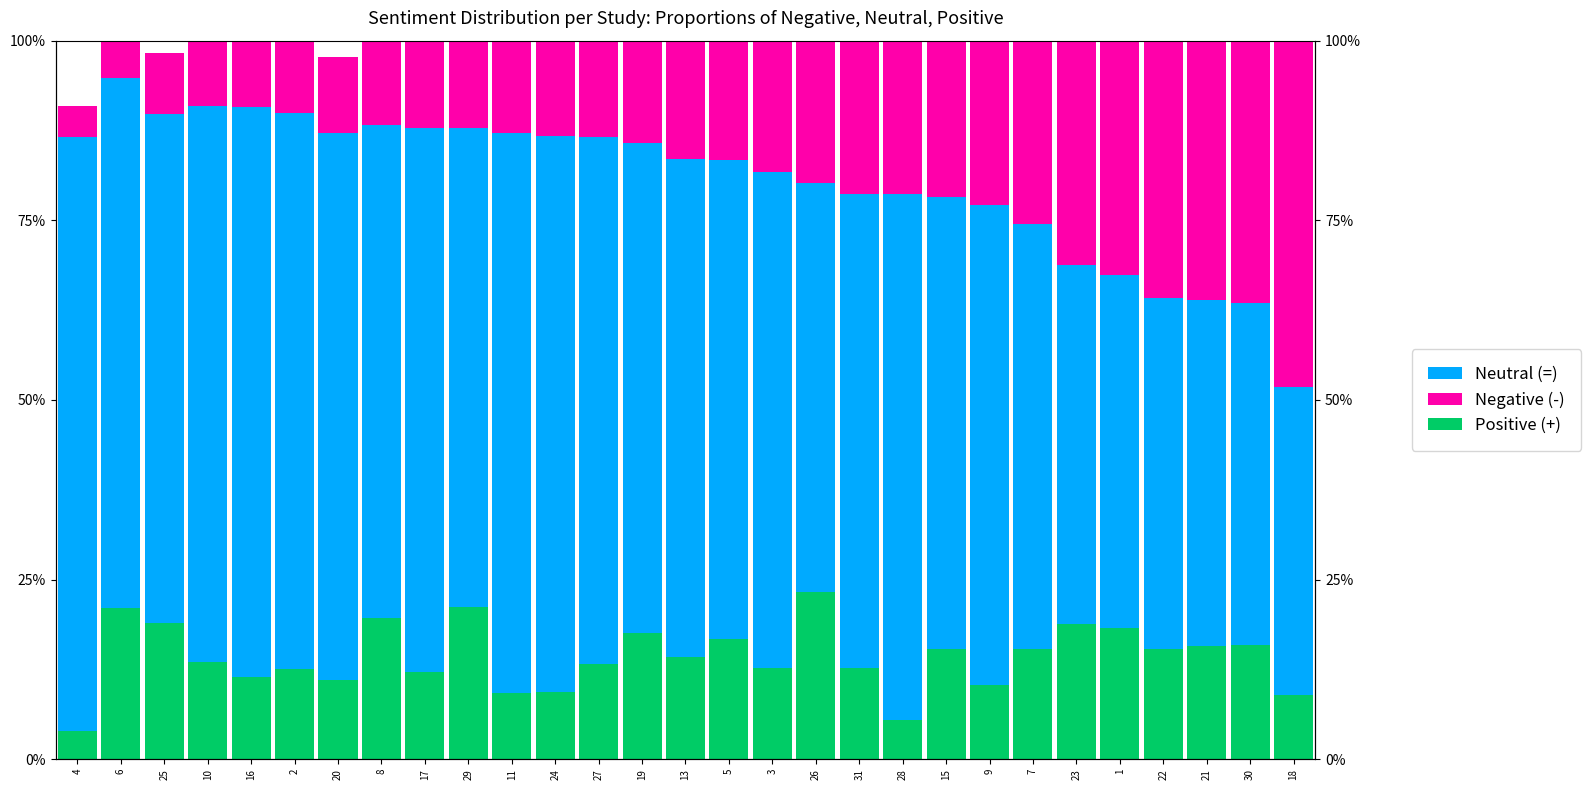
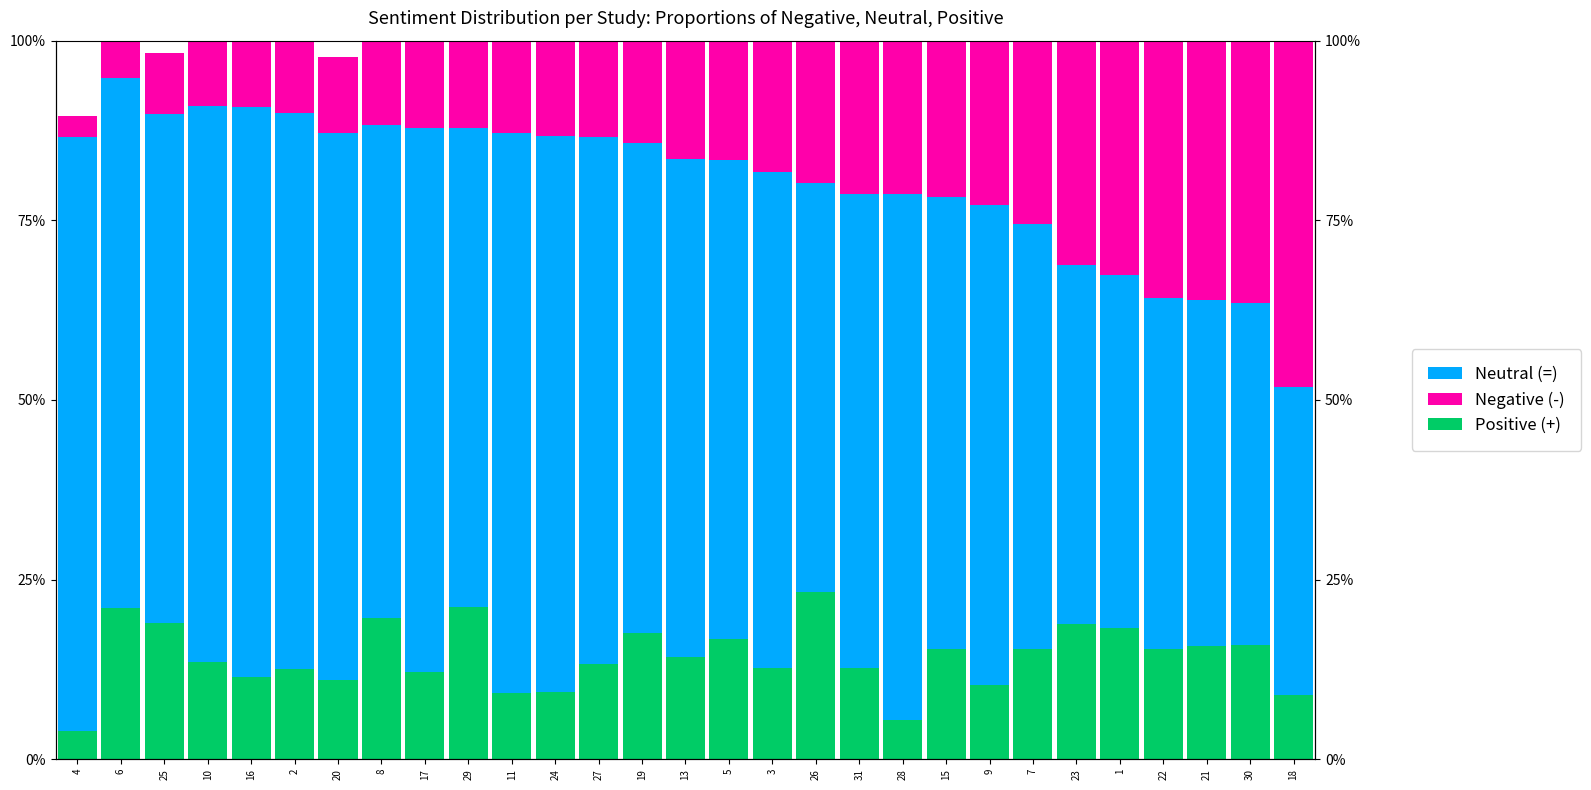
  {
    "Neutral (=)": {
      "4": "87%",
      "6": "95%",
      "25": "90%",
      "10": "91%",
      "16": "91%",
      "2": "90%",
      "20": "87%",
      "8": "88%",
      "17": "88%",
      "29": "88%",
      "11": "87%",
      "24": "87%",
      "27": "87%",
      "19": "86%",
      "13": "84%",
      "5": "83%",
      "3": "82%",
      "26": "80%",
      "31": "79%",
      "28": "79%",
      "15": "78%",
      "9": "77%",
      "7": "75%",
      "23": "69%",
      "1": "67%",
      "22": "64%",
      "21": "64%",
      "30": "64%",
      "18": "52%"
    },
    "Negative (-)": {
-     "4": "4%",
+     "4": "3%",
      "6": "5%",
      "25": "8%",
      "10": "9%",
      "16": "9%",
      "2": "10%",
      "20": "11%",
      "8": "12%",
      "17": "12%",
      "29": "12%",
      "11": "13%",
      "24": "13%",
      "27": "13%",
      "19": "14%",
      "13": "16%",
      "5": "17%",
      "3": "18%",
      "26": "20%",
      "31": "21%",
      "28": "21%",
      "15": "22%",
      "9": "23%",
      "7": "26%",
      "23": "31%",
      "1": "33%",
      "22": "36%",
      "21": "36%",
      "30": "36%",
      "18": "48%"
    }
  }
